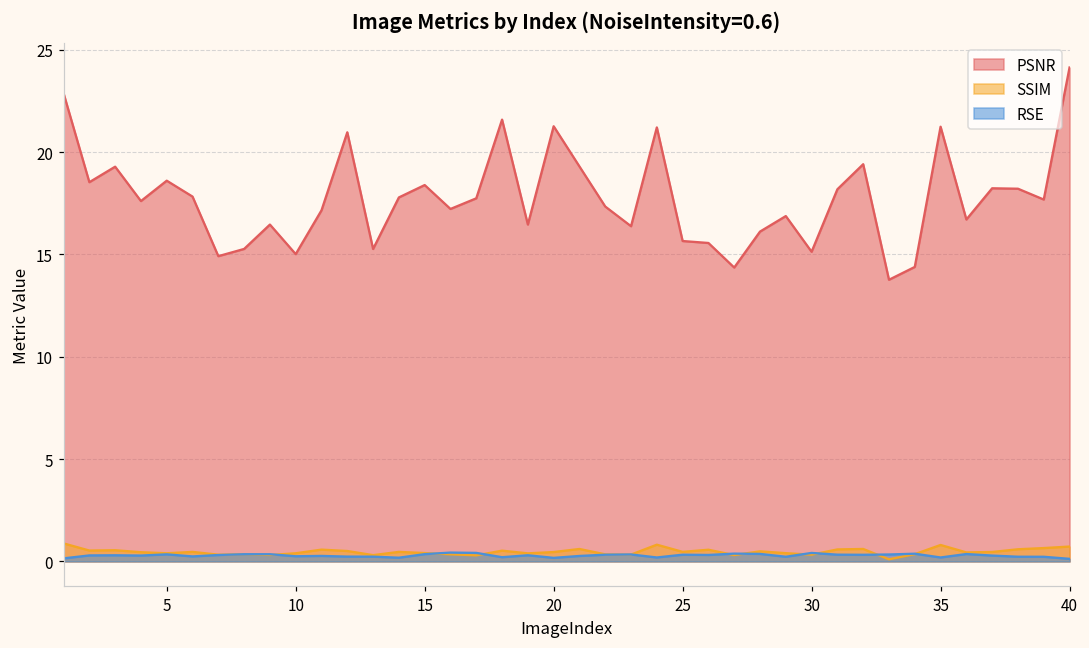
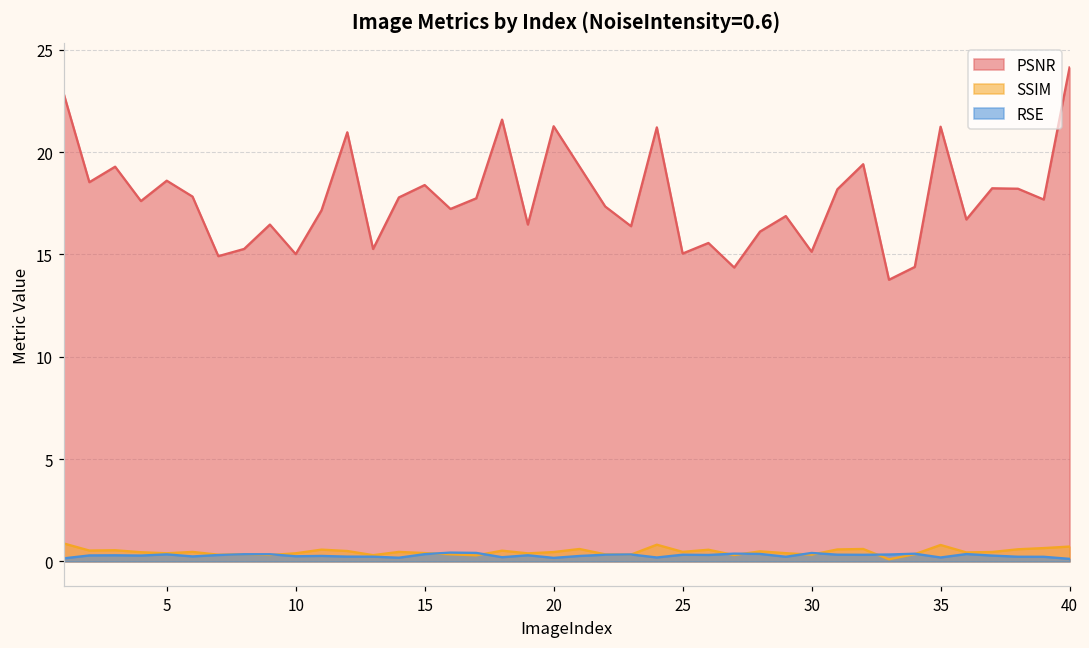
  {
    "PSNR": {
      "5": 18.6,
      "10": 15.0,
      "15": 18.4,
      "20": 21.3,
-     "25": 15.7,
+     "25": 15.0,
      "30": 15.1,
      "35": 21.2,
      "40": 24.1
    },
    "SSIM": {
      "10": 0.4,
      "20": 0.5,
      "25": 0.5,
      "35": 0.8,
      "40": 0.7
    },
    "RSE": {
      "10": 0.3,
      "20": 0.2,
      "25": 0.3,
      "35": 0.2,
      "40": 0.1
    }
  }
